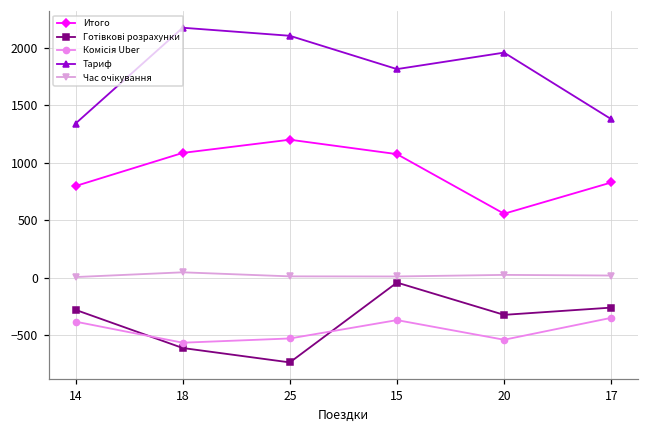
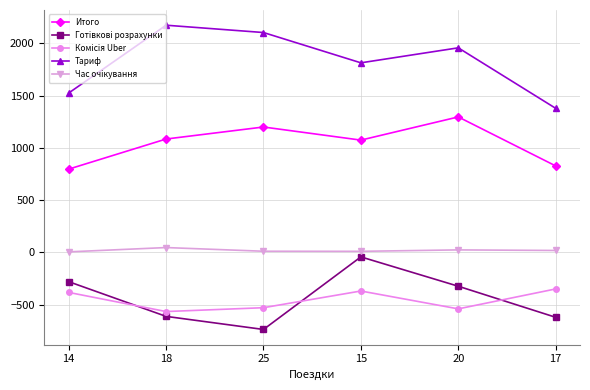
  {
    "Итого": {
      "14": 800,
      "18": 1080,
      "25": 1200,
      "15": 1070,
-     "20": 560,
+     "20": 1300,
      "17": 830
    },
    "Готівкові розрахунки": {
      "14": -280,
      "18": -610,
      "25": -740,
      "15": -40,
      "20": -320,
-     "17": -260
+     "17": -620
    },
    "Тариф": {
-     "14": 1340,
+     "14": 1520,
      "18": 2170,
      "25": 2100,
      "15": 1810,
      "20": 1960,
      "17": 1380
    }
  }
